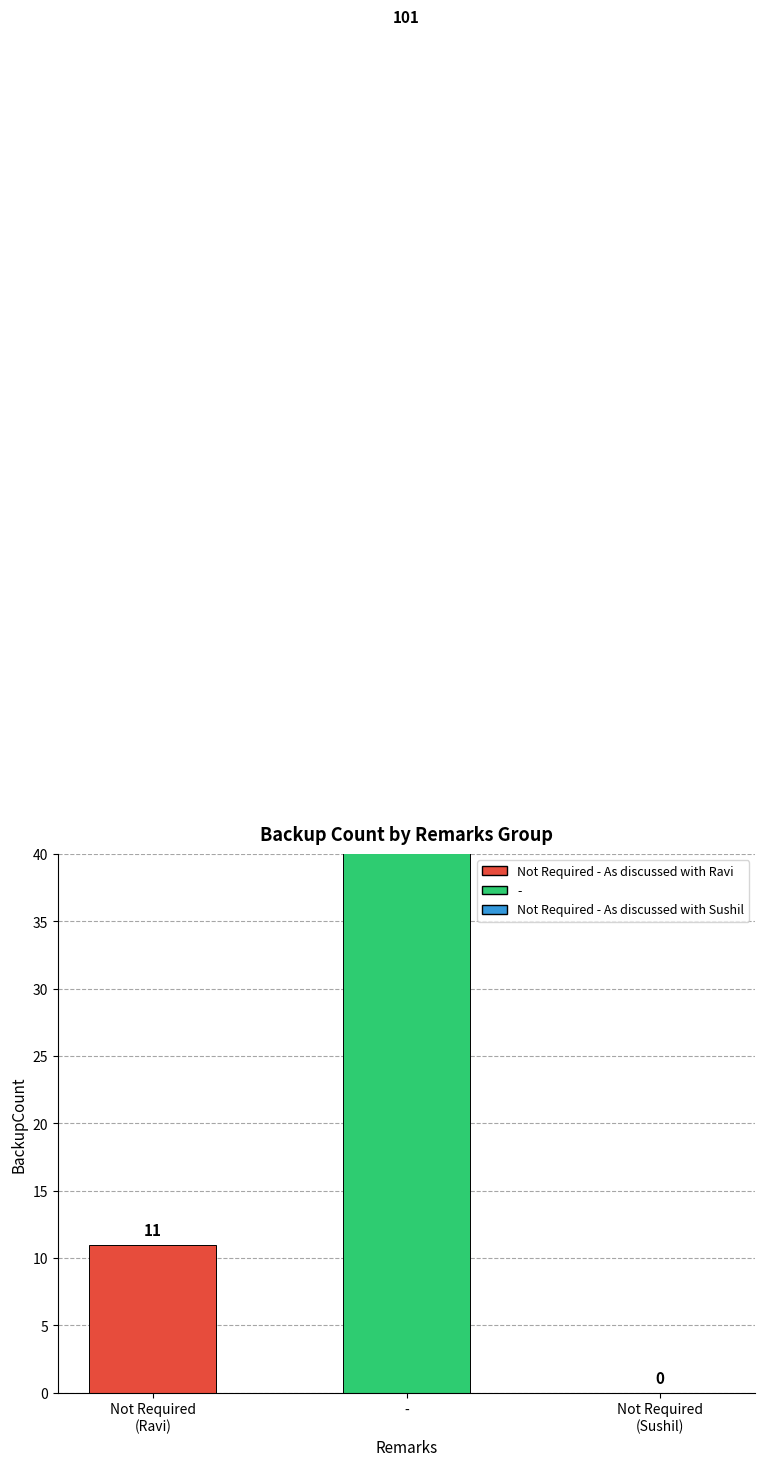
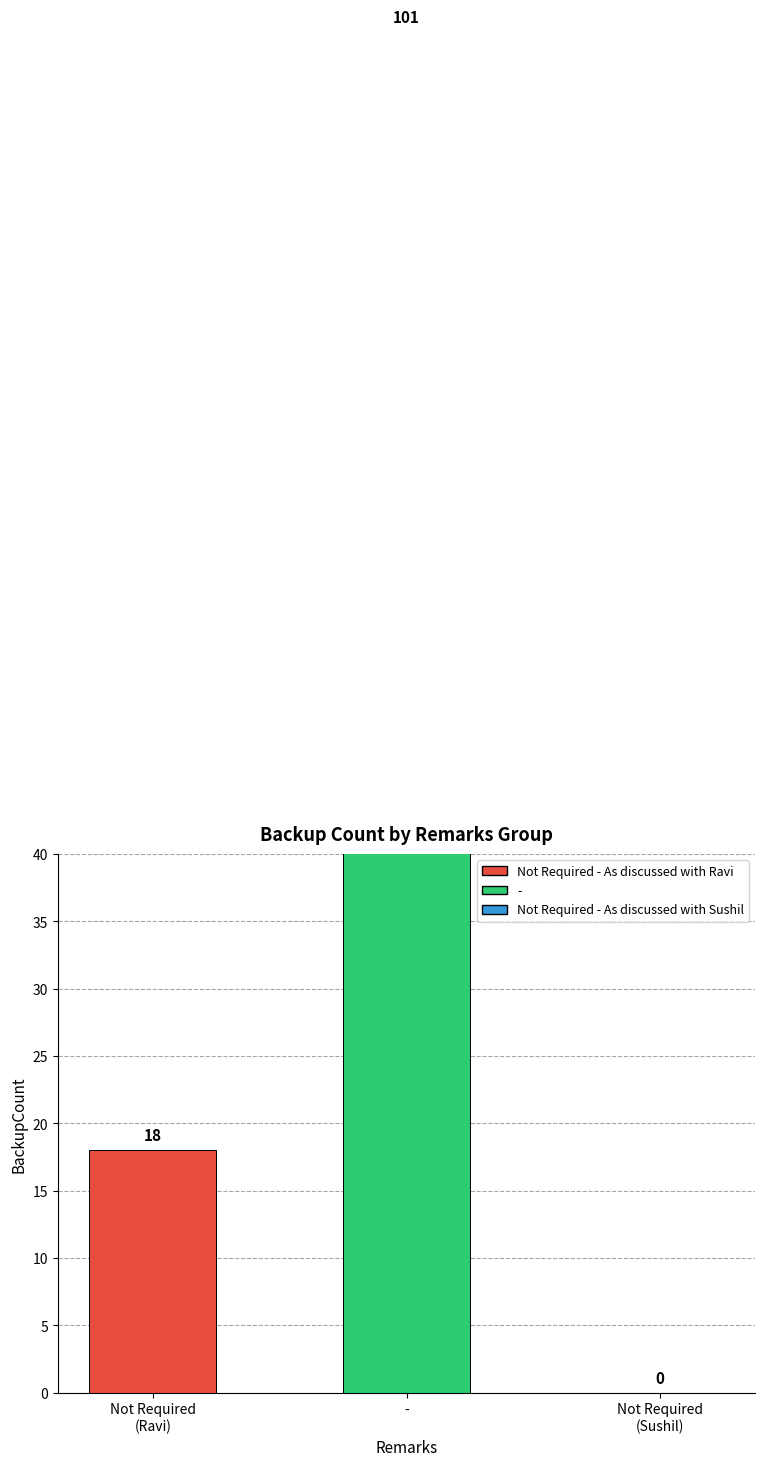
  {
-   "Not Required (Ravi)": 11,
+   "Not Required (Ravi)": 18,
    "Not Required (Sushil)": 0
  }
